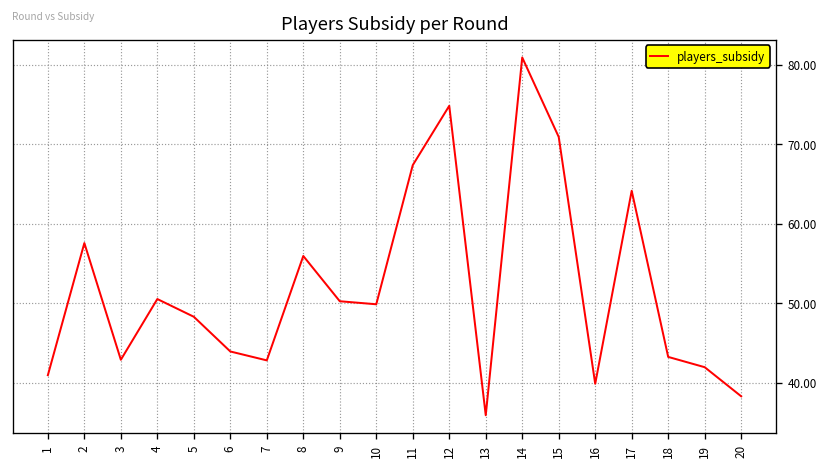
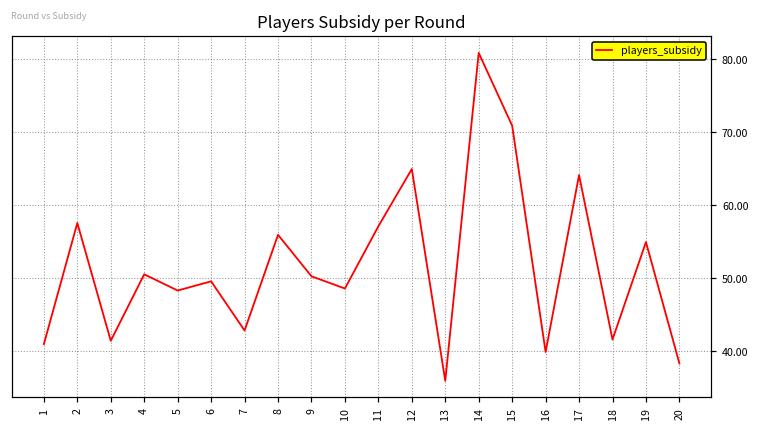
  {
    "1": 41,
    "2": 58,
-   "3": 43,
+   "3": 41,
    "4": 51,
    "5": 48,
-   "6": 44,
+   "6": 50,
    "7": 43,
    "8": 56,
    "9": 50,
-   "10": 50,
-   "11": 67,
-   "12": 75,
+   "10": 49,
+   "11": 57,
+   "12": 65,
    "13": 36,
    "14": 81,
    "15": 71,
    "16": 40,
    "17": 64,
-   "18": 43,
-   "19": 42,
+   "18": 42,
+   "19": 55,
    "20": 38
  }
